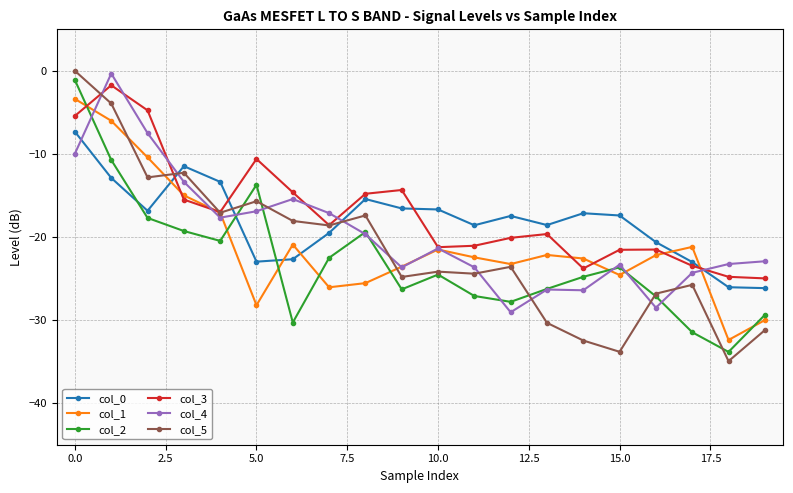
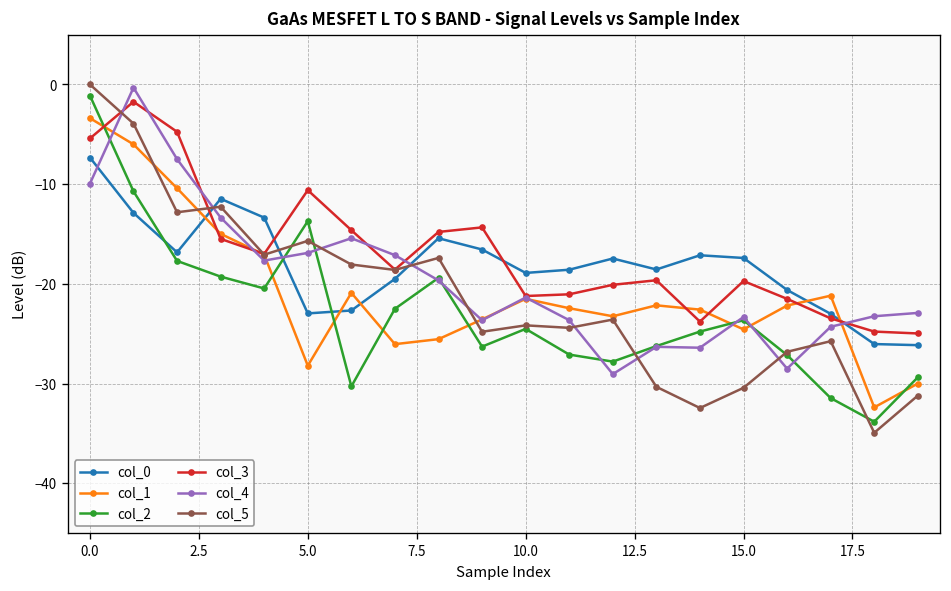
  {
    "col_0": {
      "0.0": -7,
      "5.0": -23,
-     "10.0": -17,
+     "10.0": -19,
      "15.0": -17
    },
    "col_1": {
      "0.0": -3,
      "5.0": -28,
      "15.0": -25
    },
    "col_2": {
      "0.0": -1,
      "5.0": -14,
      "10.0": -25,
      "15.0": -24
    },
    "col_3": {
      "0.0": -5,
      "5.0": -11,
-     "15.0": -22
+     "15.0": -20
    },
    "col_4": {
      "0.0": -10,
      "5.0": -17,
      "15.0": -23
    },
    "col_5": {
      "0.0": 0,
      "5.0": -16,
      "10.0": -24,
-     "15.0": -34
+     "15.0": -30
    }
  }
